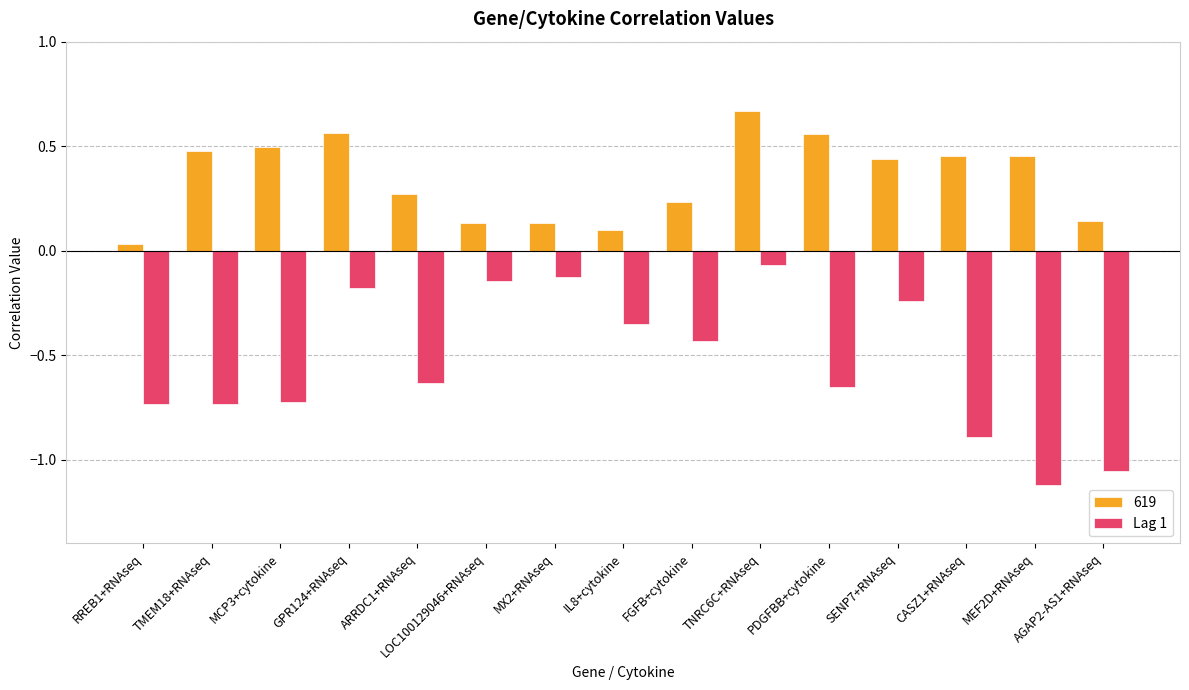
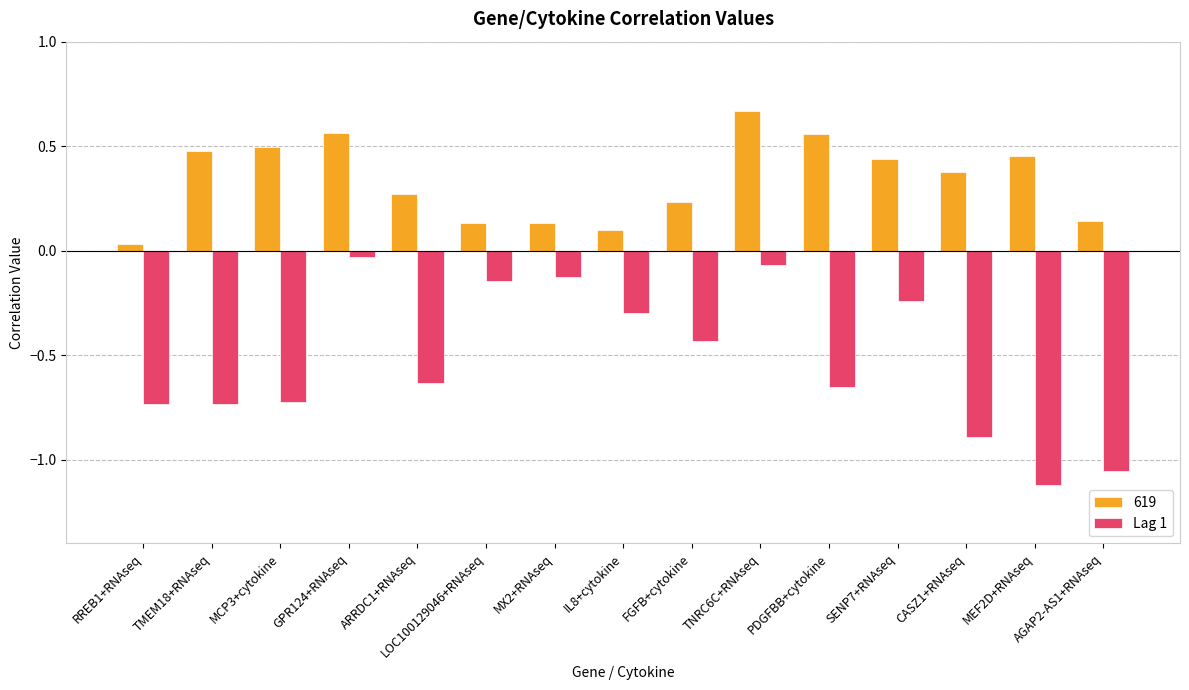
  {
    "619": {
      "RREB1+RNAseq": 0.03,
      "TMEM18+RNAseq": 0.48,
      "MCP3+cytokine": 0.49,
      "GPR124+RNAseq": 0.56,
      "ARRDC1+RNAseq": 0.27,
      "LOC100129046+RNAseq": 0.13,
      "MX2+RNAseq": 0.13,
      "IL8+cytokine": 0.10,
      "FGFB+cytokine": 0.23,
      "TNRC6C+RNAseq": 0.67,
      "PDGFBB+cytokine": 0.56,
      "SENP7+RNAseq": 0.44,
-     "CASZ1+RNAseq": 0.45,
+     "CASZ1+RNAseq": 0.38,
      "MEF2D+RNAseq": 0.45,
      "AGAP2-AS1+RNAseq": 0.14
    },
    "Lag 1": {
      "RREB1+RNAseq": -0.74,
      "TMEM18+RNAseq": -0.73,
      "MCP3+cytokine": -0.72,
-     "GPR124+RNAseq": -0.18,
+     "GPR124+RNAseq": -0.03,
      "ARRDC1+RNAseq": -0.63,
      "LOC100129046+RNAseq": -0.14,
      "MX2+RNAseq": -0.13,
-     "IL8+cytokine": -0.35,
+     "IL8+cytokine": -0.30,
      "FGFB+cytokine": -0.43,
      "TNRC6C+RNAseq": -0.07,
      "PDGFBB+cytokine": -0.65,
      "SENP7+RNAseq": -0.24,
      "CASZ1+RNAseq": -0.89,
      "MEF2D+RNAseq": -1.12,
      "AGAP2-AS1+RNAseq": -1.05
    }
  }
